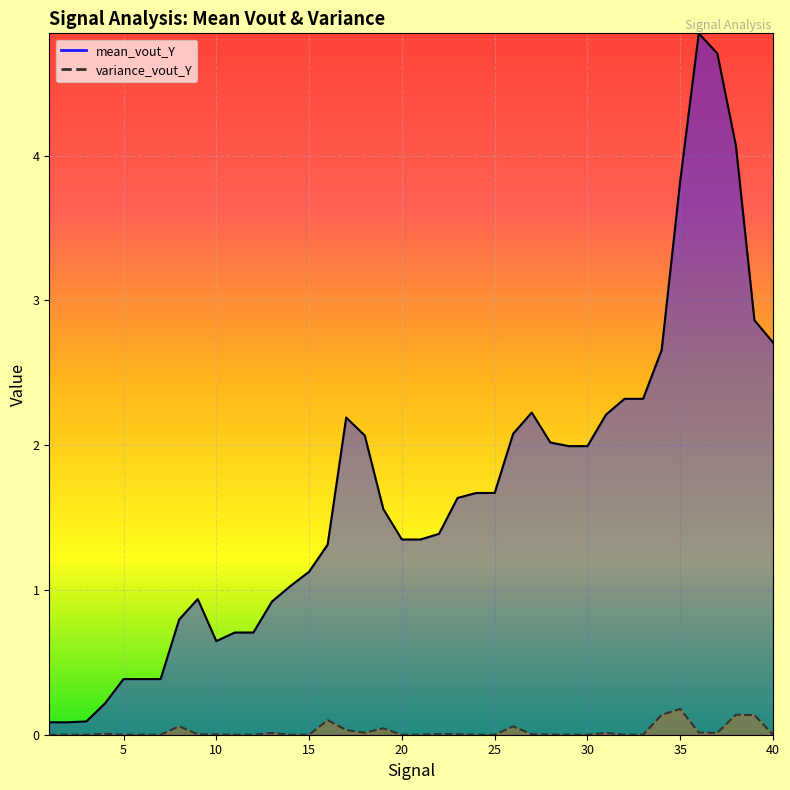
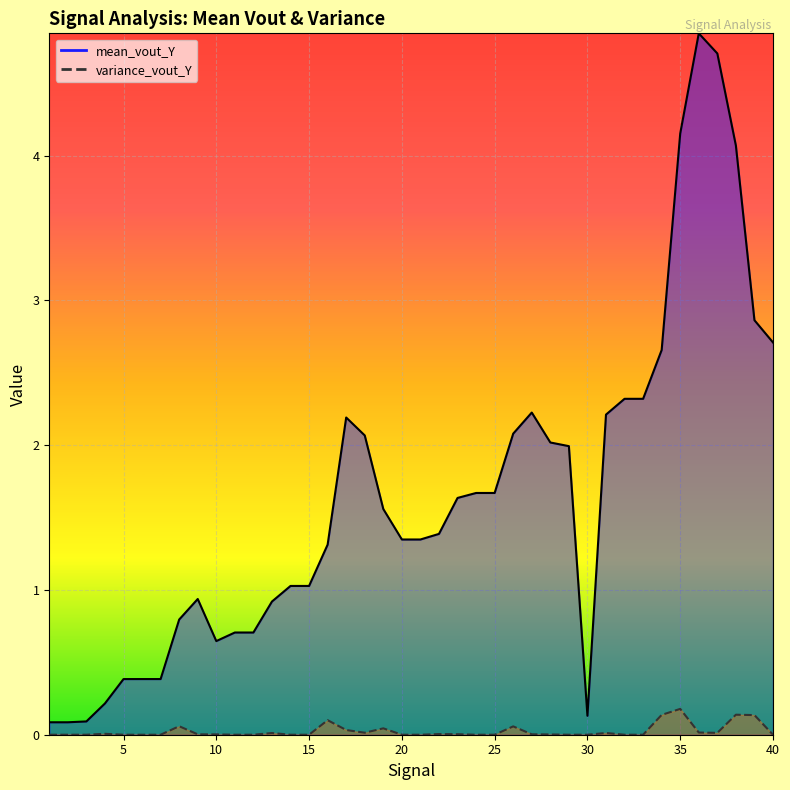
  {
    "mean_vout_Y": {
      "5": 0.38,
      "10": 0.65,
-     "15": 1.13,
+     "15": 1.03,
      "20": 1.35,
      "25": 1.67,
-     "30": 1.99,
-     "35": 3.83,
+     "30": 0.13,
+     "35": 4.15,
      "40": 2.71
    }
  }
